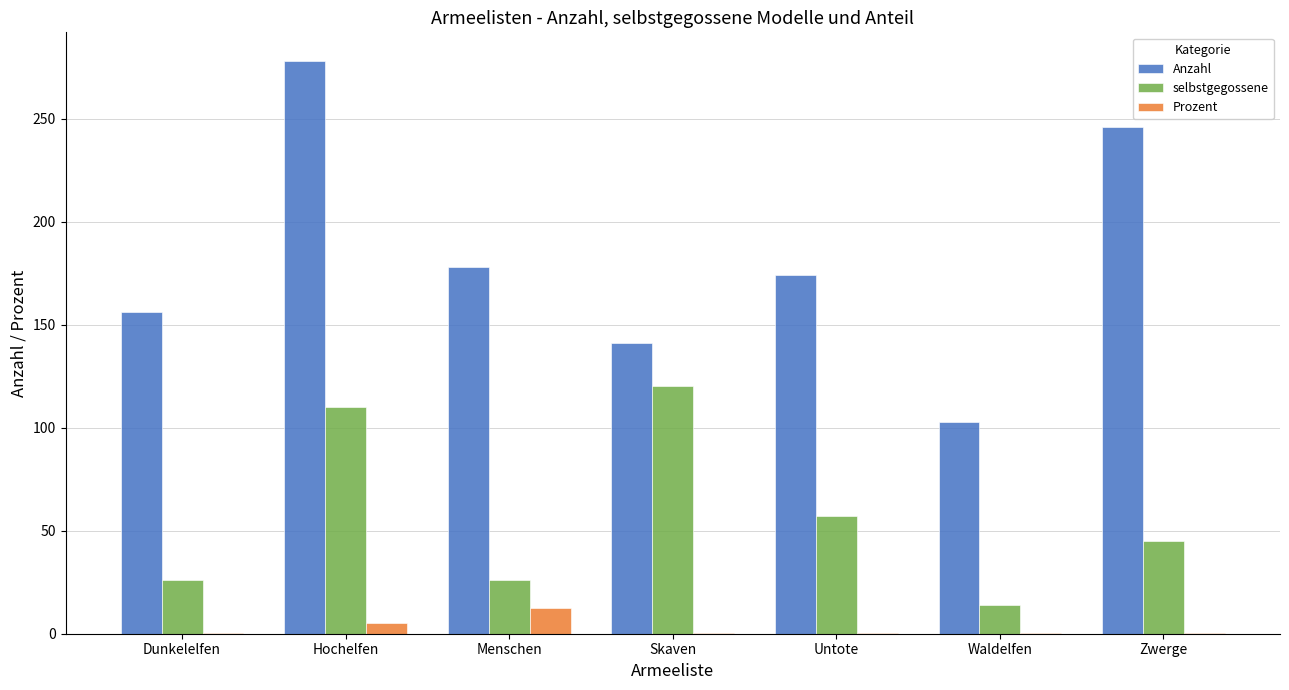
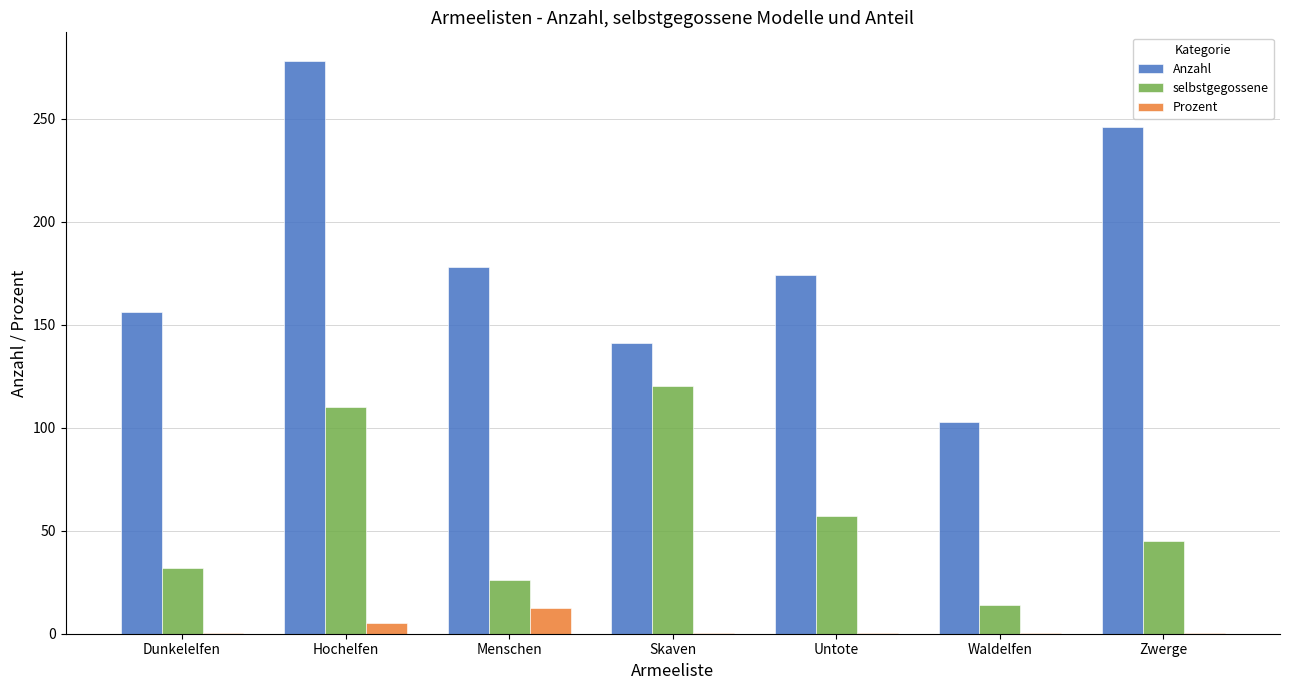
  {
    "Anzahl": {
      "Dunkelelfen": 156,
      "Hochelfen": 278,
      "Menschen": 178,
      "Skaven": 141,
      "Untote": 174,
      "Waldelfen": 103,
      "Zwerge": 246
    },
    "selbstgegossene": {
-     "Dunkelelfen": 26,
+     "Dunkelelfen": 32,
      "Hochelfen": 110,
      "Menschen": 26,
      "Skaven": 120,
      "Untote": 57,
      "Waldelfen": 14,
      "Zwerge": 45
    },
    "Prozent": {
      "Hochelfen": 5,
      "Menschen": 12
    }
  }
